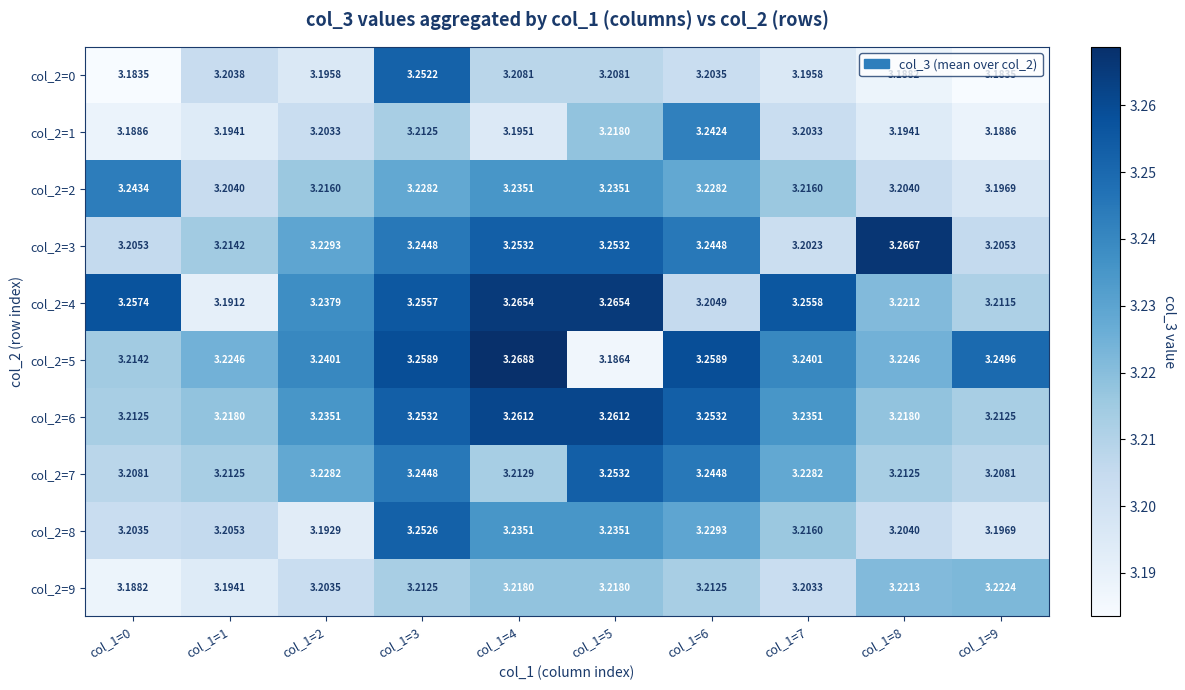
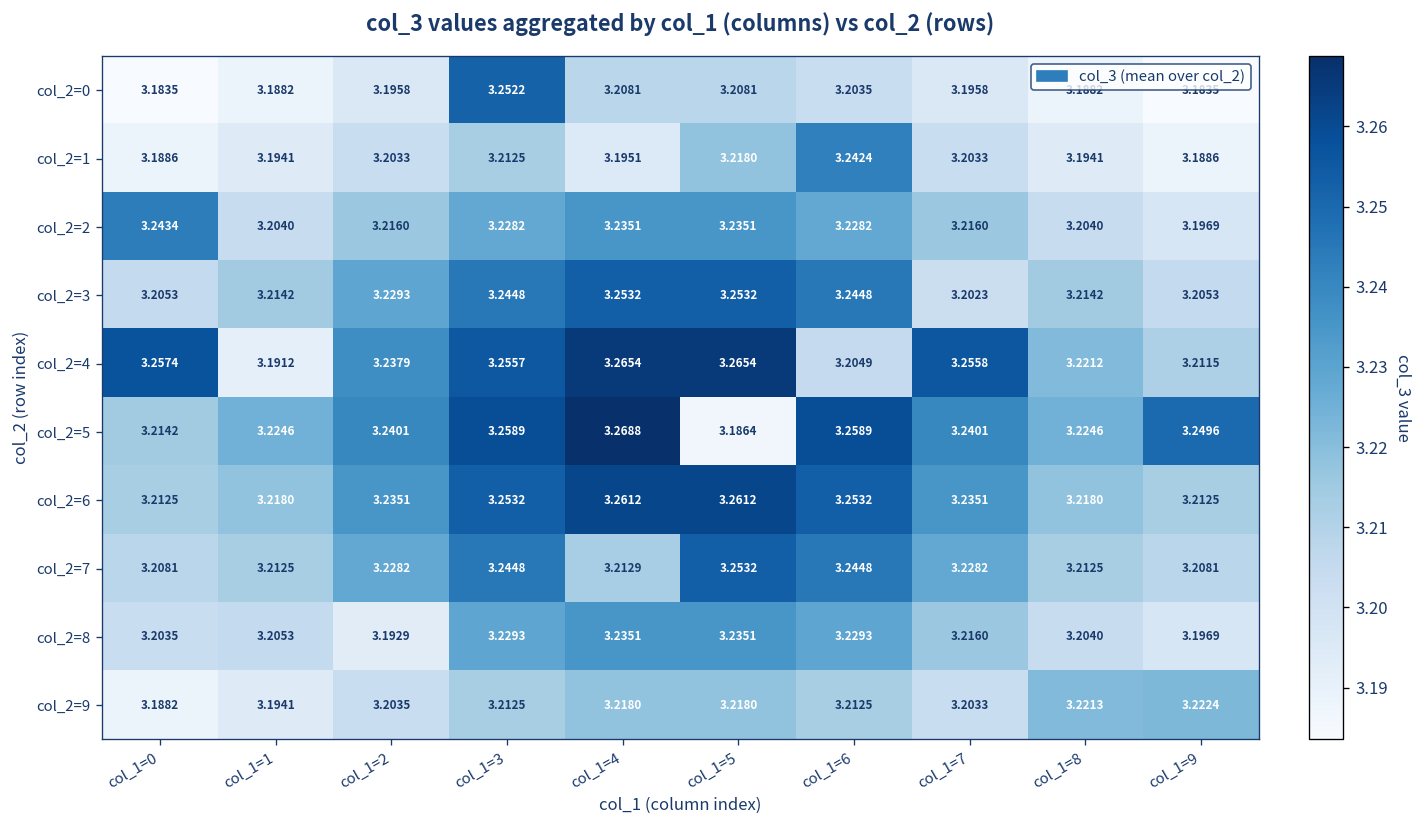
  {
    "col_2=0": {
      "col_1=0": 3.1835,
-     "col_1=1": 3.2038,
+     "col_1=1": 3.1882,
      "col_1=2": 3.1958,
      "col_1=3": 3.2522,
      "col_1=4": 3.2081,
      "col_1=5": 3.2081,
      "col_1=6": 3.2035,
      "col_1=7": 3.1958
    },
    "col_2=1": {
      "col_1=0": 3.1886,
      "col_1=1": 3.1941,
      "col_1=2": 3.2033,
      "col_1=3": 3.2125,
      "col_1=4": 3.1951,
      "col_1=5": 3.2180,
      "col_1=6": 3.2424,
      "col_1=7": 3.2033,
      "col_1=8": 3.1941,
      "col_1=9": 3.1886
    },
    "col_2=2": {
      "col_1=0": 3.2434,
      "col_1=1": 3.2040,
      "col_1=2": 3.2160,
      "col_1=3": 3.2282,
      "col_1=4": 3.2351,
      "col_1=5": 3.2351,
      "col_1=6": 3.2282,
      "col_1=7": 3.2160,
      "col_1=8": 3.2040,
      "col_1=9": 3.1969
    },
    "col_2=3": {
      "col_1=0": 3.2053,
      "col_1=1": 3.2142,
      "col_1=2": 3.2293,
      "col_1=3": 3.2448,
      "col_1=4": 3.2532,
      "col_1=5": 3.2532,
      "col_1=6": 3.2448,
      "col_1=7": 3.2023,
-     "col_1=8": 3.2667,
+     "col_1=8": 3.2142,
      "col_1=9": 3.2053
    },
    "col_2=4": {
      "col_1=0": 3.2574,
      "col_1=1": 3.1912,
      "col_1=2": 3.2379,
      "col_1=3": 3.2557,
      "col_1=4": 3.2654,
      "col_1=5": 3.2654,
      "col_1=6": 3.2049,
      "col_1=7": 3.2558,
      "col_1=8": 3.2212,
      "col_1=9": 3.2115
    },
    "col_2=5": {
      "col_1=0": 3.2142,
      "col_1=1": 3.2246,
      "col_1=2": 3.2401,
      "col_1=3": 3.2589,
      "col_1=4": 3.2688,
      "col_1=5": 3.1864,
      "col_1=6": 3.2589,
      "col_1=7": 3.2401,
      "col_1=8": 3.2246,
      "col_1=9": 3.2496
    },
    "col_2=6": {
      "col_1=0": 3.2125,
      "col_1=1": 3.2180,
      "col_1=2": 3.2351,
      "col_1=3": 3.2532,
      "col_1=4": 3.2612,
      "col_1=5": 3.2612,
      "col_1=6": 3.2532,
      "col_1=7": 3.2351,
      "col_1=8": 3.2180,
      "col_1=9": 3.2125
    },
    "col_2=7": {
      "col_1=0": 3.2081,
      "col_1=1": 3.2125,
      "col_1=2": 3.2282,
      "col_1=3": 3.2448,
      "col_1=4": 3.2129,
      "col_1=5": 3.2532,
      "col_1=6": 3.2448,
      "col_1=7": 3.2282,
      "col_1=8": 3.2125,
      "col_1=9": 3.2081
    },
    "col_2=8": {
      "col_1=0": 3.2035,
      "col_1=1": 3.2053,
      "col_1=2": 3.1929,
-     "col_1=3": 3.2526,
+     "col_1=3": 3.2293,
      "col_1=4": 3.2351,
      "col_1=5": 3.2351,
      "col_1=6": 3.2293,
      "col_1=7": 3.2160,
      "col_1=8": 3.2040,
      "col_1=9": 3.1969
    },
    "col_2=9": {
      "col_1=0": 3.1882,
      "col_1=1": 3.1941,
      "col_1=2": 3.2035,
      "col_1=3": 3.2125,
      "col_1=4": 3.2180,
      "col_1=5": 3.2180,
      "col_1=6": 3.2125,
      "col_1=7": 3.2033,
      "col_1=8": 3.2213,
      "col_1=9": 3.2224
    }
  }
